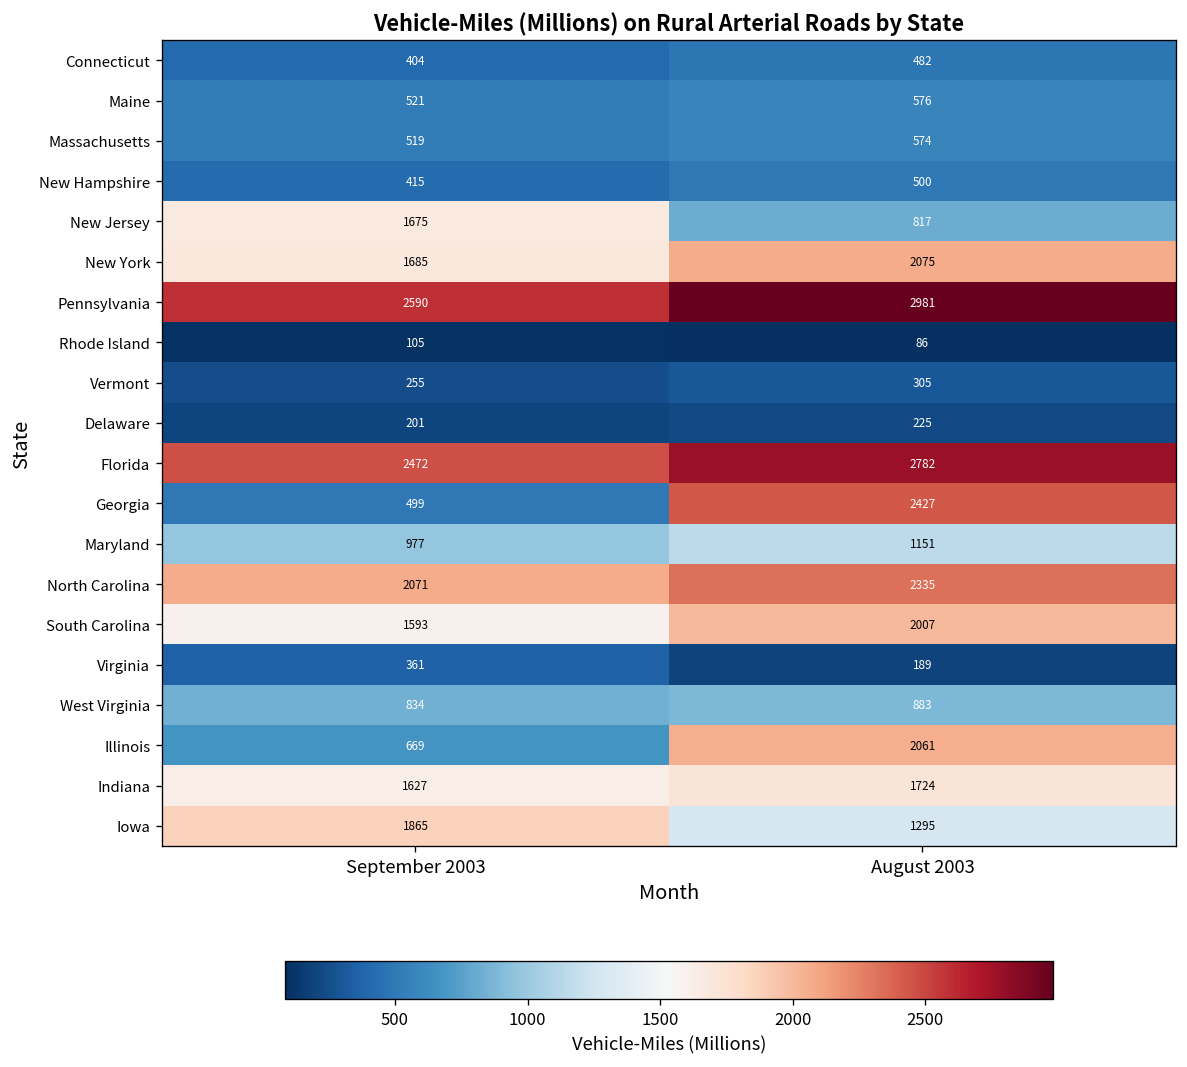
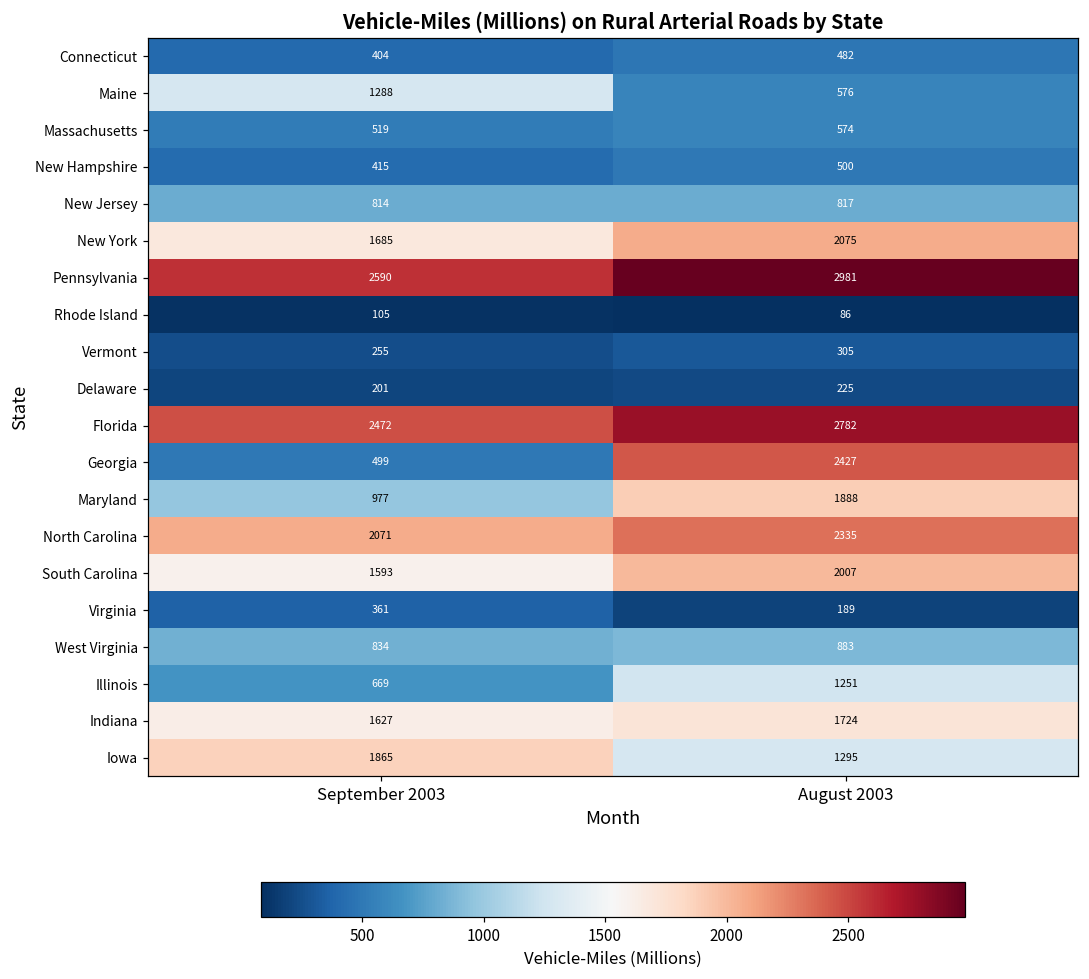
  {
    "Connecticut": {
      "September 2003": 404,
      "August 2003": 482
    },
    "Maine": {
-     "September 2003": 521,
+     "September 2003": 1288,
      "August 2003": 576
    },
    "Massachusetts": {
      "September 2003": 519,
      "August 2003": 574
    },
    "New Hampshire": {
      "September 2003": 415,
      "August 2003": 500
    },
    "New Jersey": {
-     "September 2003": 1675,
+     "September 2003": 814,
      "August 2003": 817
    },
    "New York": {
      "September 2003": 1685,
      "August 2003": 2075
    },
    "Pennsylvania": {
      "September 2003": 2590,
      "August 2003": 2981
    },
    "Rhode Island": {
      "September 2003": 105,
      "August 2003": 86
    },
    "Vermont": {
      "September 2003": 255,
      "August 2003": 305
    },
    "Delaware": {
      "September 2003": 201,
      "August 2003": 225
    },
    "Florida": {
      "September 2003": 2472,
      "August 2003": 2782
    },
    "Georgia": {
      "September 2003": 499,
      "August 2003": 2427
    },
    "Maryland": {
      "September 2003": 977,
-     "August 2003": 1151
+     "August 2003": 1888
    },
    "North Carolina": {
      "September 2003": 2071,
      "August 2003": 2335
    },
    "South Carolina": {
      "September 2003": 1593,
      "August 2003": 2007
    },
    "Virginia": {
      "September 2003": 361,
      "August 2003": 189
    },
    "West Virginia": {
      "September 2003": 834,
      "August 2003": 883
    },
    "Illinois": {
      "September 2003": 669,
-     "August 2003": 2061
+     "August 2003": 1251
    },
    "Indiana": {
      "September 2003": 1627,
      "August 2003": 1724
    },
    "Iowa": {
      "September 2003": 1865,
      "August 2003": 1295
    }
  }
